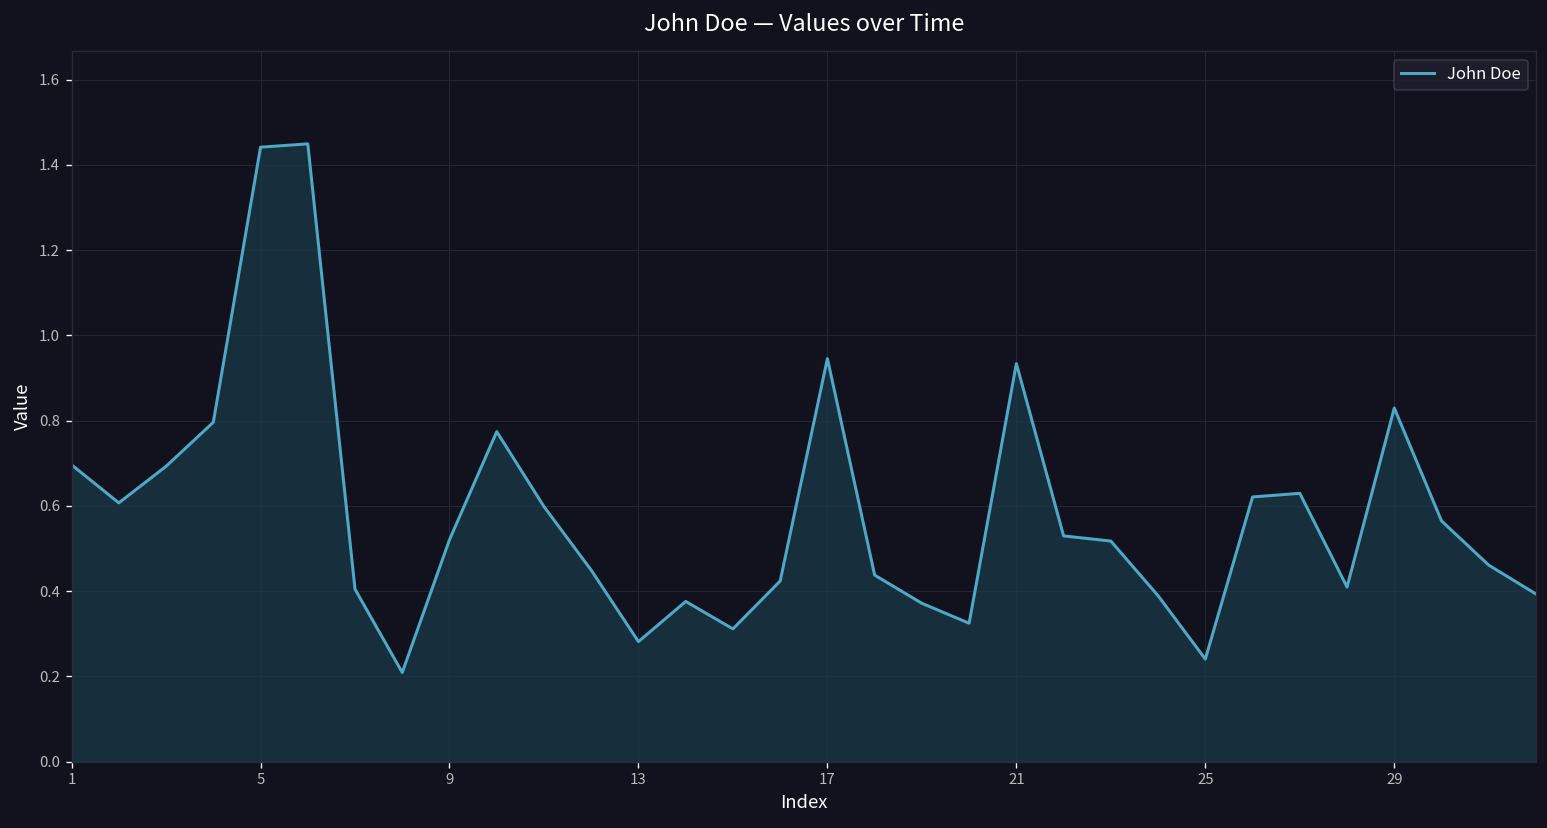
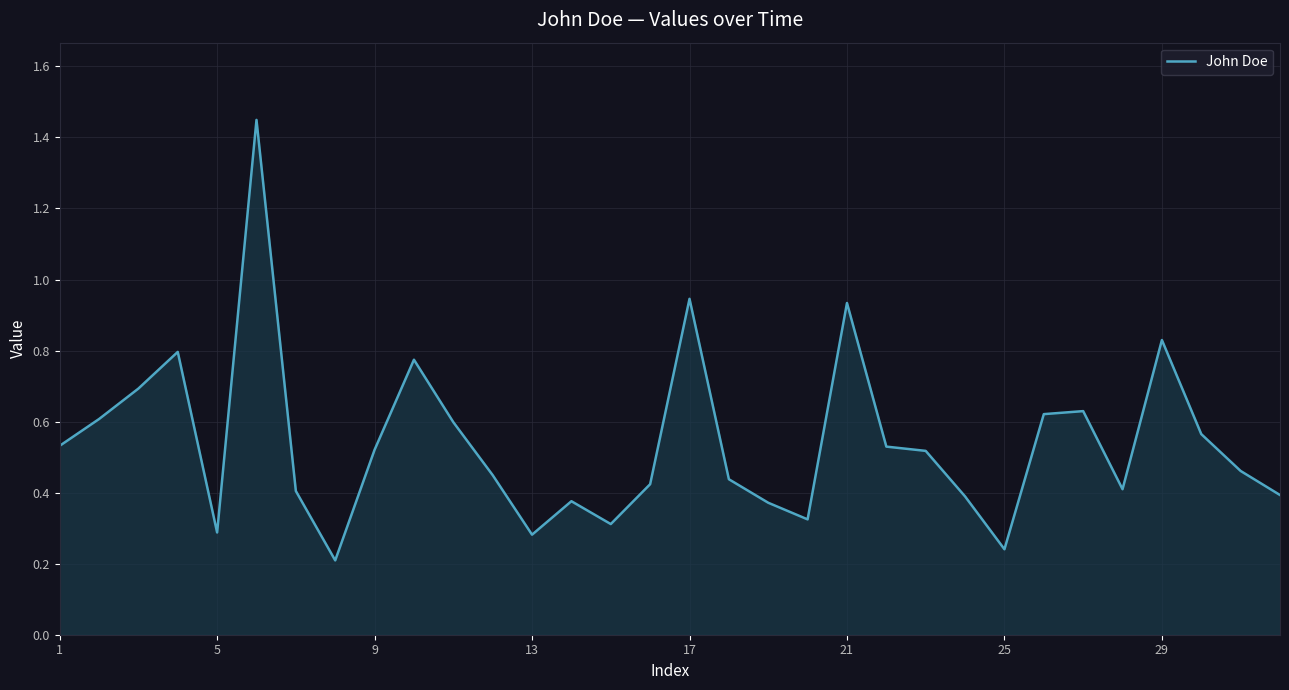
  {
-   "1": 0.70,
-   "5": 1.44,
+   "1": 0.53,
+   "5": 0.29,
    "9": 0.52,
    "13": 0.28,
    "17": 0.95,
    "21": 0.93,
    "25": 0.24,
    "29": 0.83
  }
